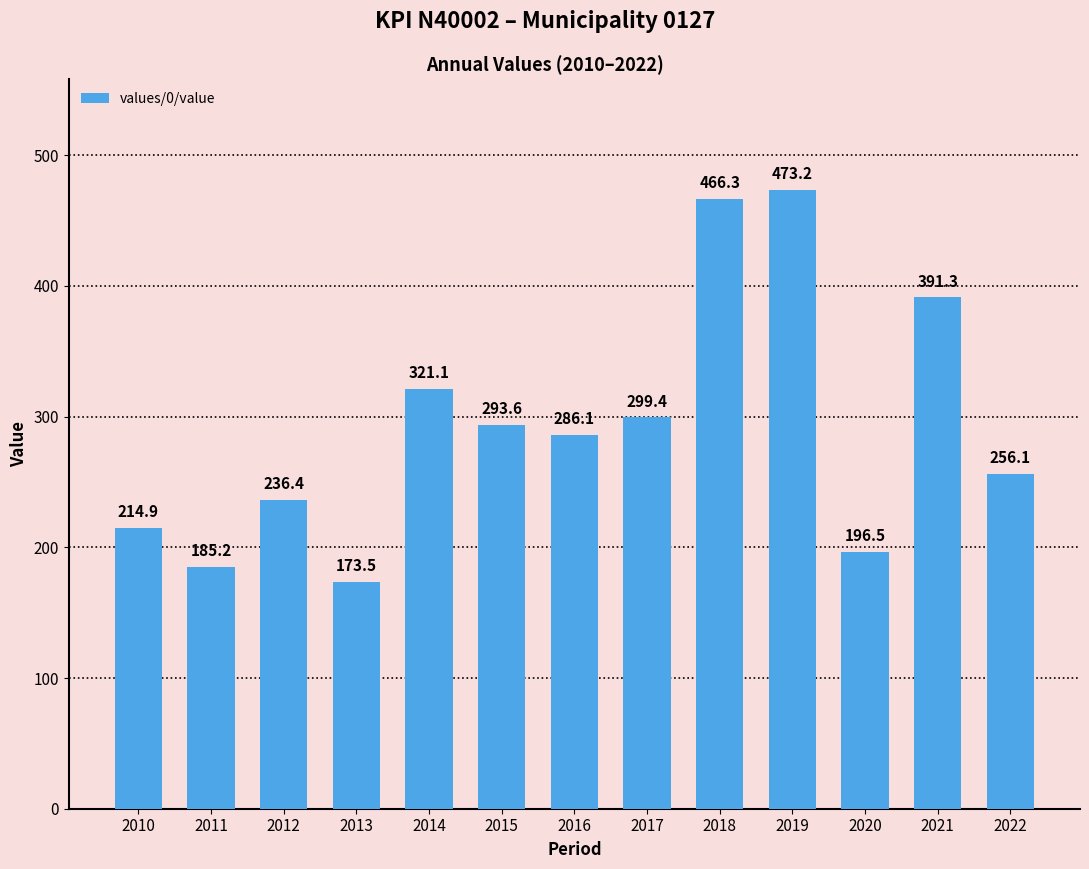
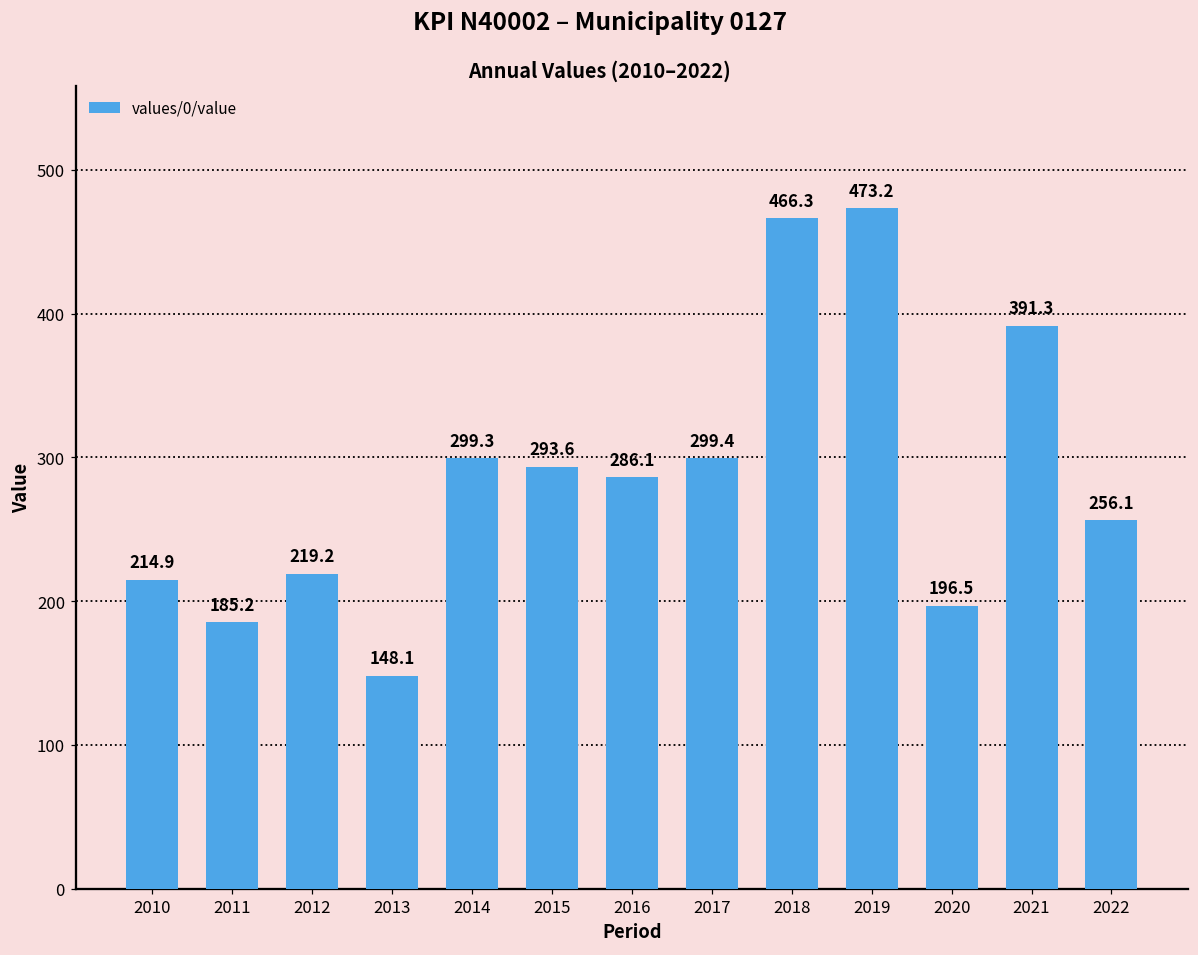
  {
    "2010": 214.9,
    "2011": 185.2,
-   "2012": 236.4,
-   "2013": 173.5,
-   "2014": 321.1,
+   "2012": 219.2,
+   "2013": 148.1,
+   "2014": 299.3,
    "2015": 293.6,
    "2016": 286.1,
    "2017": 299.4,
    "2018": 466.3,
    "2019": 473.2,
    "2020": 196.5,
    "2021": 391.3,
    "2022": 256.1
  }
